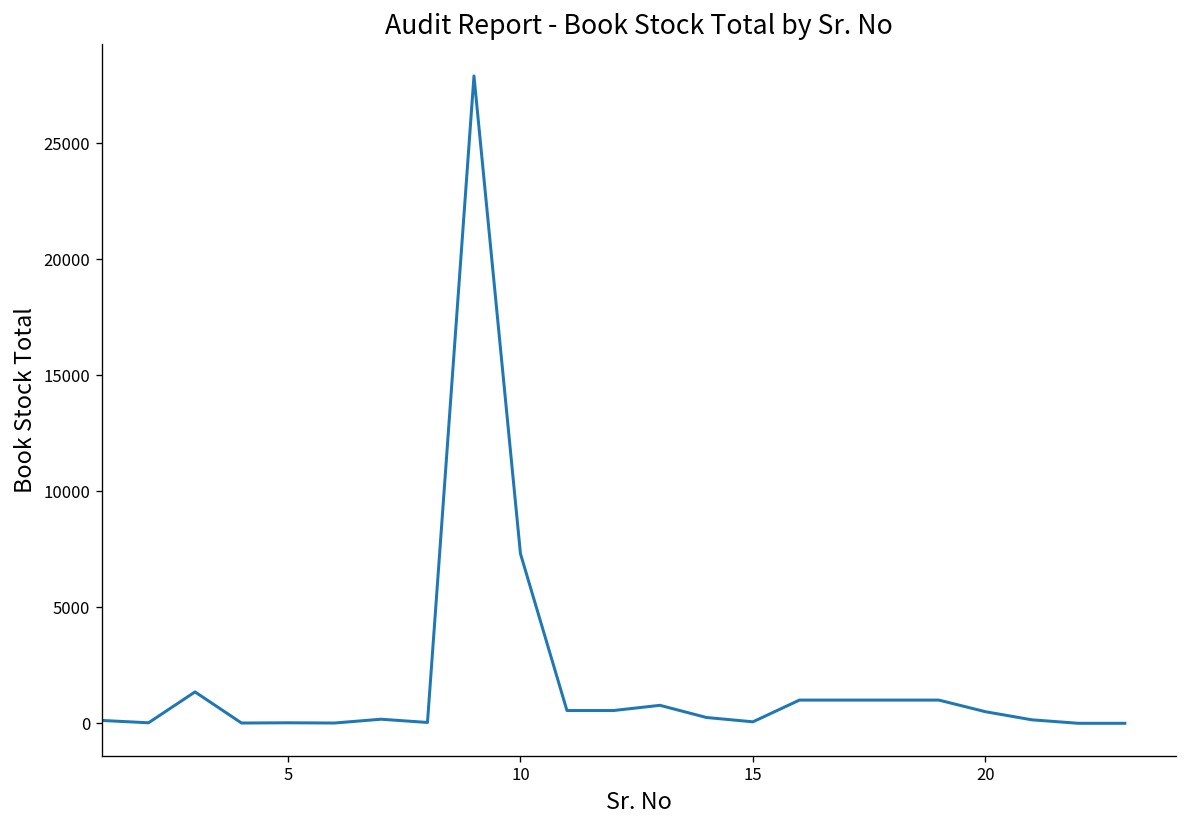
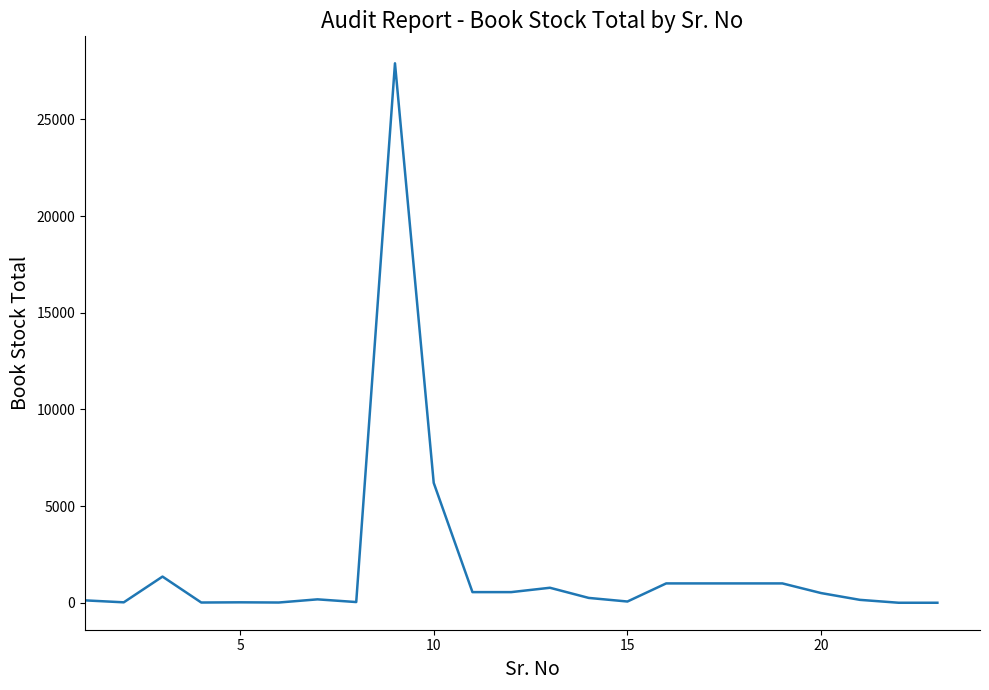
  {
    "5": 0,
-   "10": 7300,
+   "10": 6200,
    "15": 100,
    "20": 500
  }
